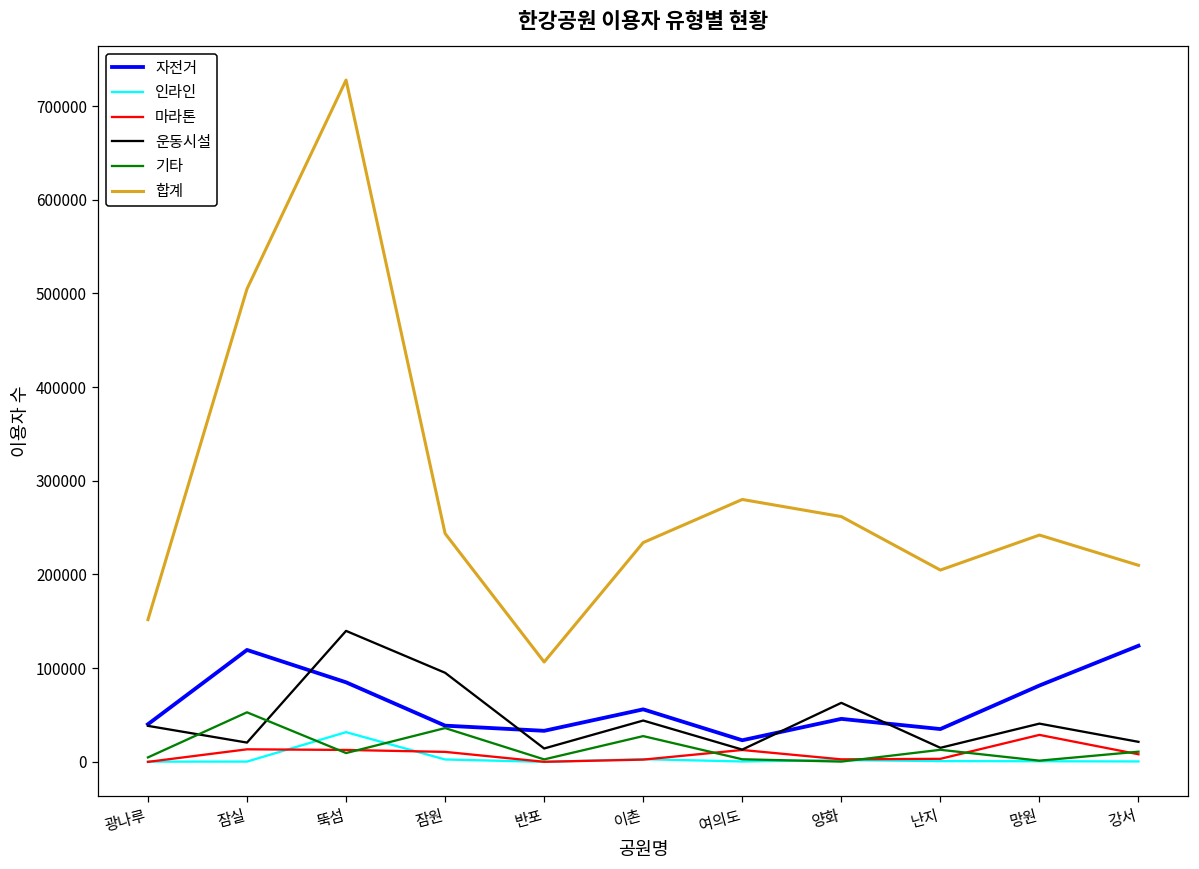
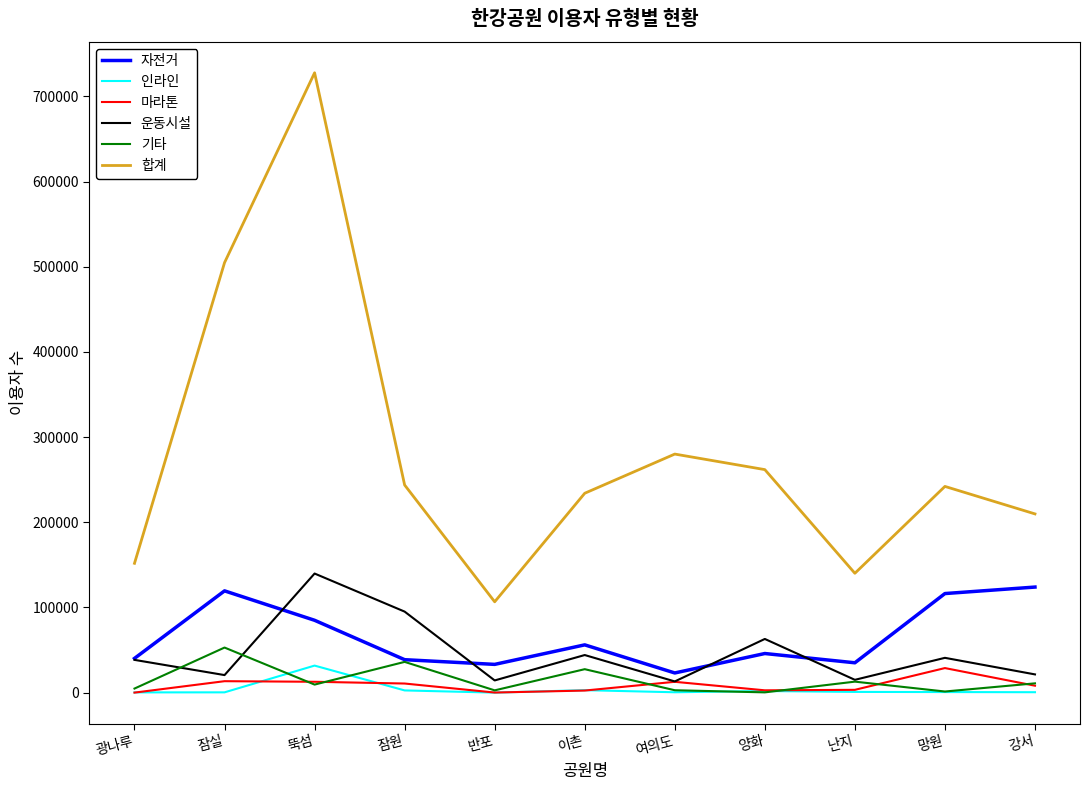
  {
    "자전거": {
      "잠실": 120000,
      "뚝섬": 80000,
      "반포": 30000,
      "이촌": 60000,
      "여의도": 20000,
      "양화": 50000,
      "난지": 40000,
-     "망원": 80000,
+     "망원": 120000,
      "강서": 120000
    },
    "인라인": {
      "잠실": 0,
      "뚝섬": 30000,
      "잠원": 0,
      "강서": 0
    },
    "마라톤": {
      "잠실": 10000,
      "뚝섬": 10000,
      "잠원": 10000,
      "망원": 30000
    },
    "운동시설": {
      "잠실": 20000,
      "뚝섬": 140000,
      "잠원": 100000,
      "반포": 10000,
      "이촌": 40000,
      "양화": 60000,
      "망원": 40000,
      "강서": 20000
    },
    "기타": {
      "광나루": 0,
      "잠실": 50000,
      "뚝섬": 10000,
      "이촌": 30000
    },
    "합계": {
      "광나루": 150000,
      "잠실": 500000,
      "뚝섬": 730000,
      "잠원": 240000,
      "반포": 110000,
      "이촌": 230000,
      "여의도": 280000,
      "양화": 260000,
-     "난지": 200000,
+     "난지": 140000,
      "망원": 240000,
      "강서": 210000
    }
  }
